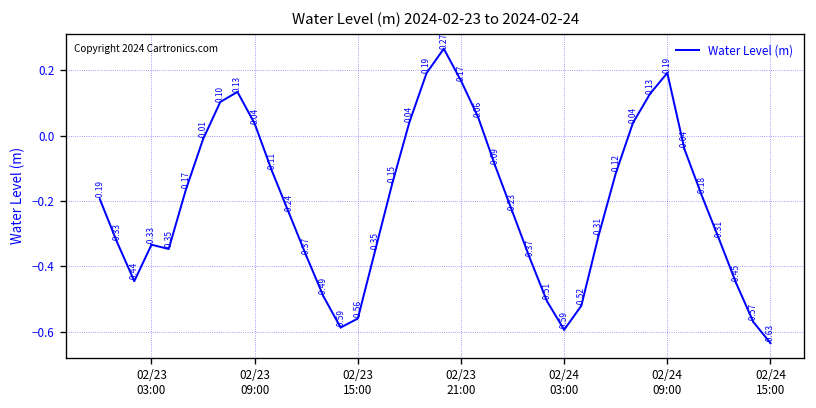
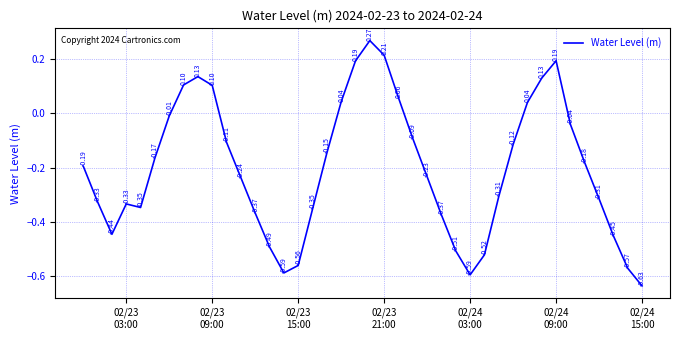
  {
    "02/23 03:00": -0.33,
-   "02/23 09:00": 0.04,
+   "02/23 09:00": 0.10,
    "02/23 15:00": -0.56,
-   "02/23 21:00": 0.17,
+   "02/23 21:00": 0.21,
    "02/24 03:00": -0.59,
    "02/24 09:00": 0.19,
    "02/24 15:00": -0.63
  }
